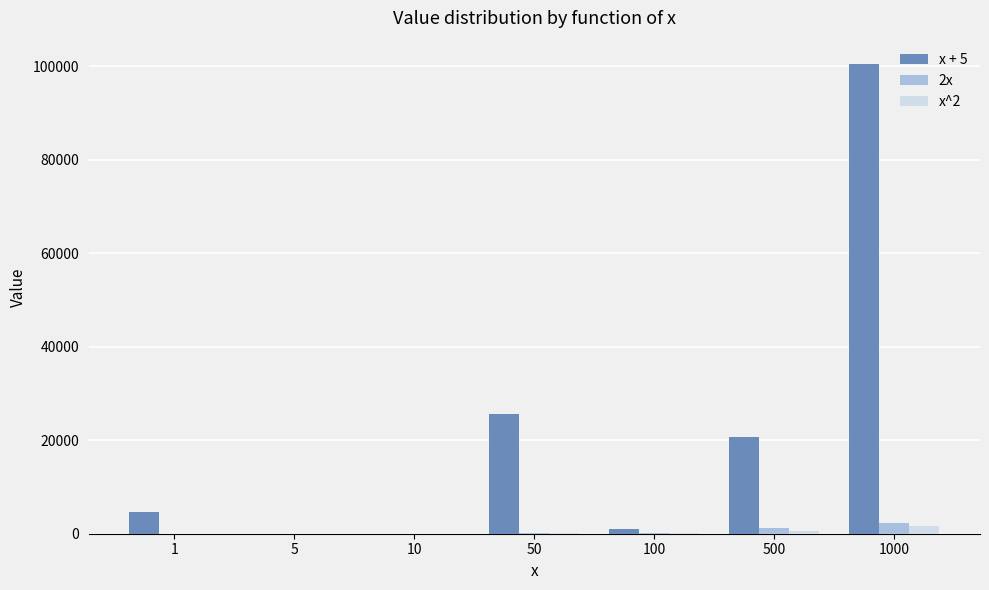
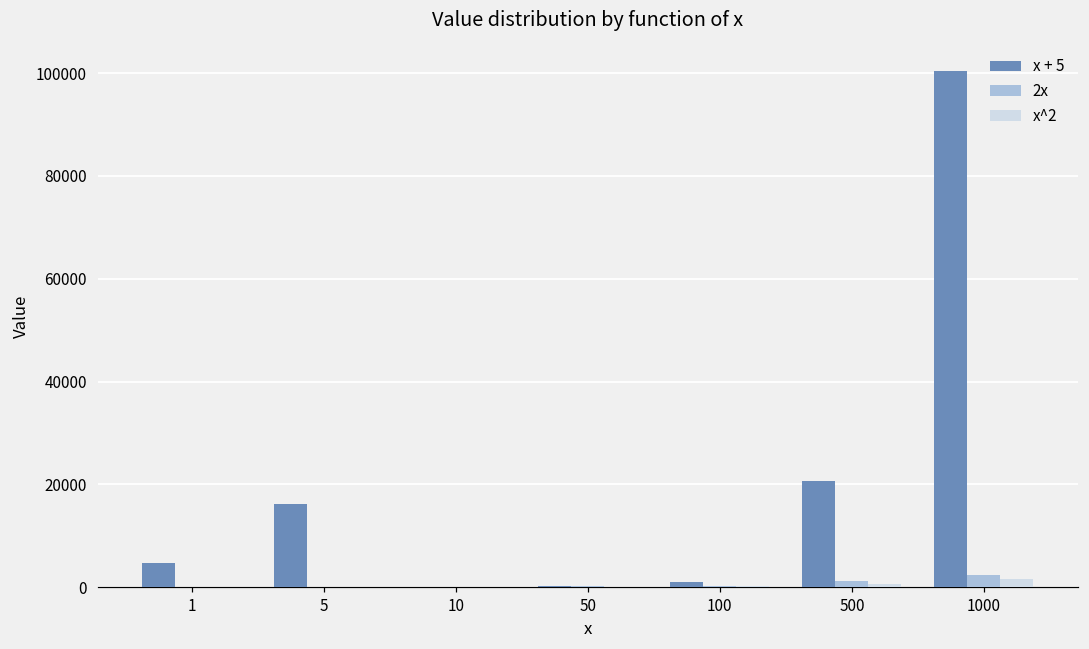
  {
    "x + 5": {
      "1": 5000,
-     "5": 0,
-     "50": 26000,
+     "5": 16000,
+     "50": 0,
      "100": 1000,
      "500": 21000,
      "1000": 101000
    }
  }
